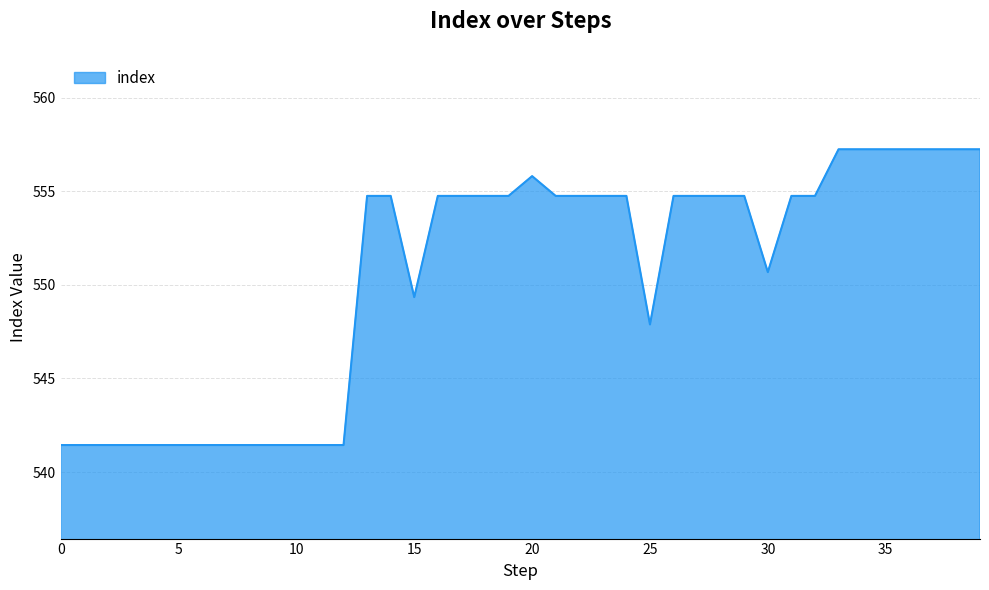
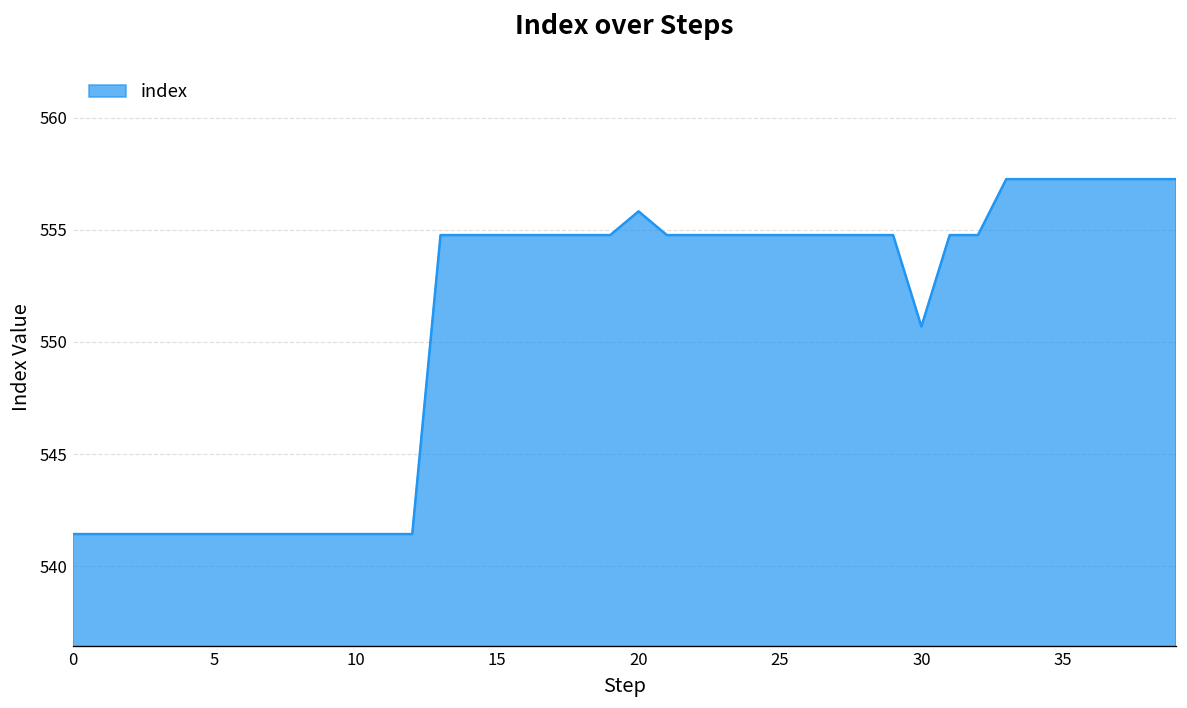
  {
    "0": 541.4,
    "5": 541.4,
    "10": 541.4,
-   "15": 549.4,
+   "15": 554.8,
    "20": 555.8,
-   "25": 547.9,
+   "25": 554.8,
    "30": 550.7,
    "35": 557.3
  }
